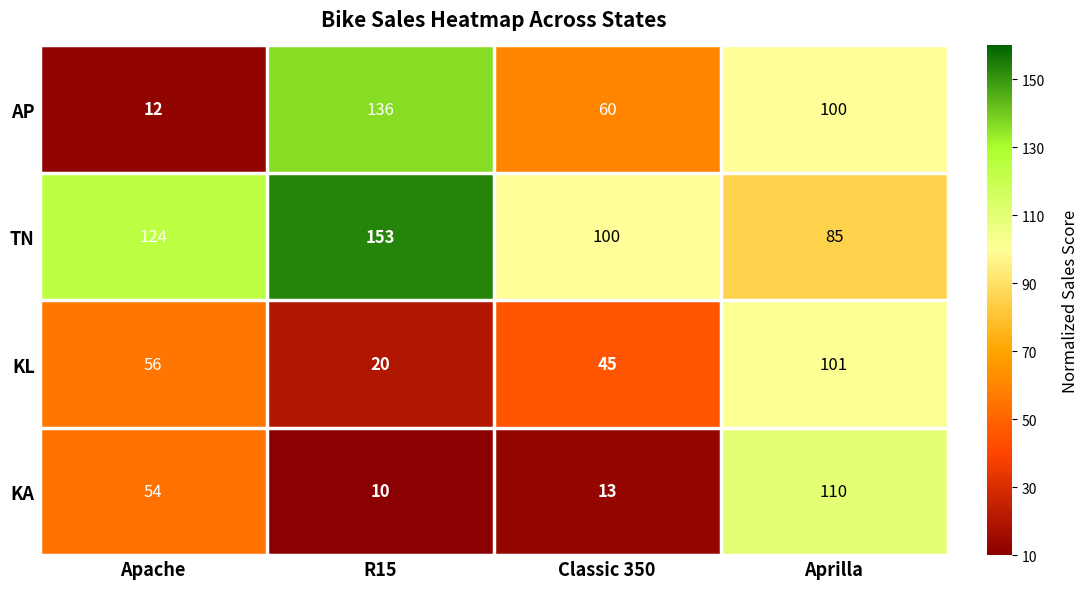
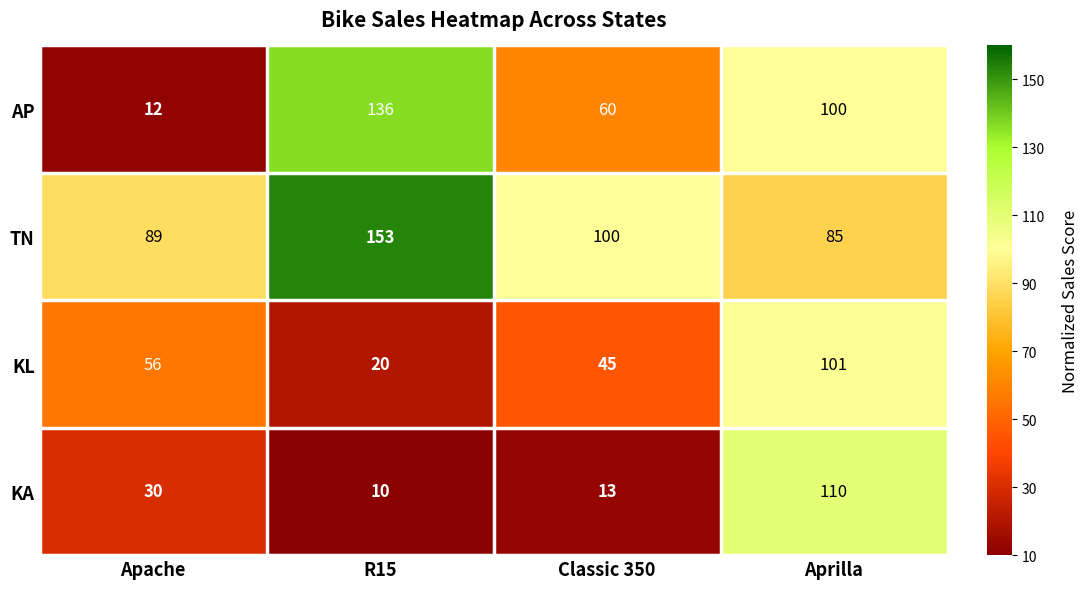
  {
    "AP": {
      "Apache": 12,
      "R15": 136,
      "Classic 350": 60,
      "Aprilla": 100
    },
    "TN": {
-     "Apache": 124,
+     "Apache": 89,
      "R15": 153,
      "Classic 350": 100,
      "Aprilla": 85
    },
    "KL": {
      "Apache": 56,
      "R15": 20,
      "Classic 350": 45,
      "Aprilla": 101
    },
    "KA": {
-     "Apache": 54,
+     "Apache": 30,
      "R15": 10,
      "Classic 350": 13,
      "Aprilla": 110
    }
  }
